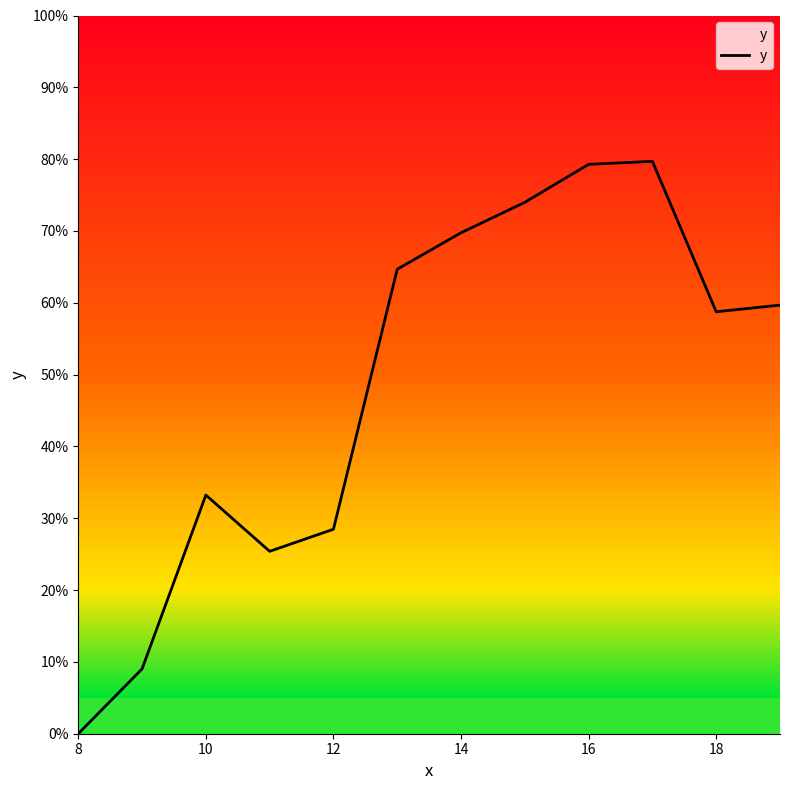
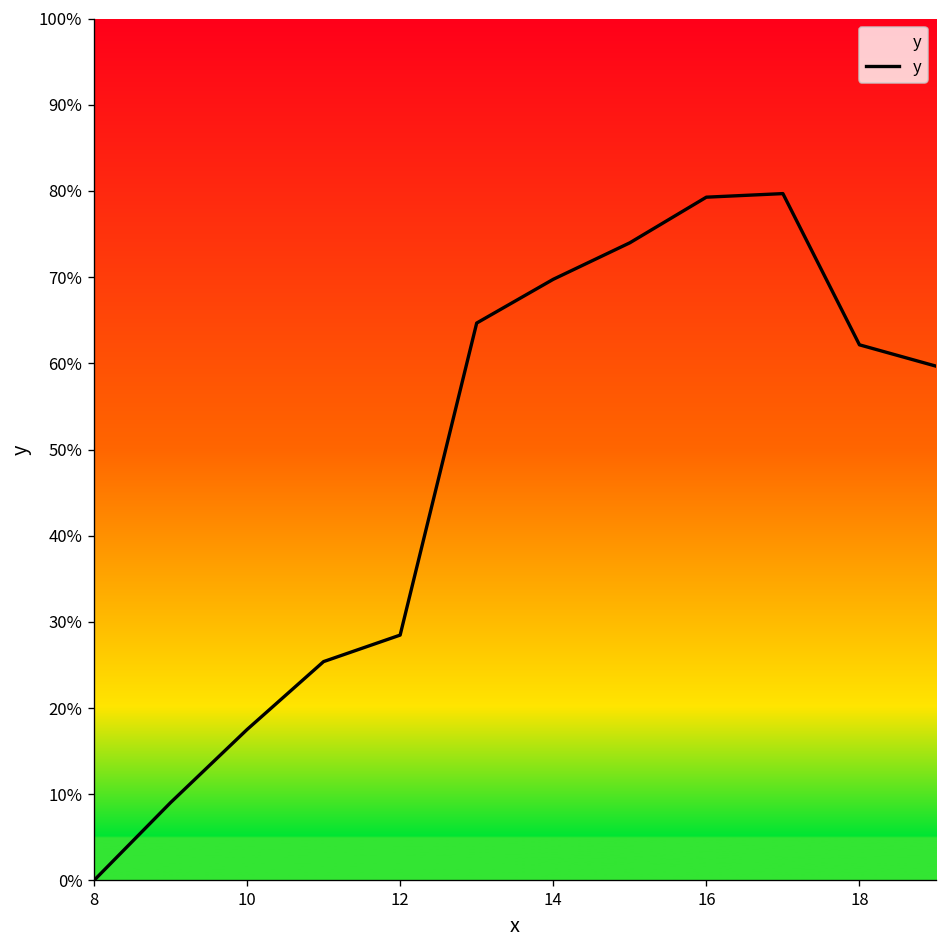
  {
    "8": "0%",
-   "10": "33%",
+   "10": "18%",
    "12": "28%",
    "14": "70%",
    "16": "79%",
-   "18": "59%"
+   "18": "62%"
  }
